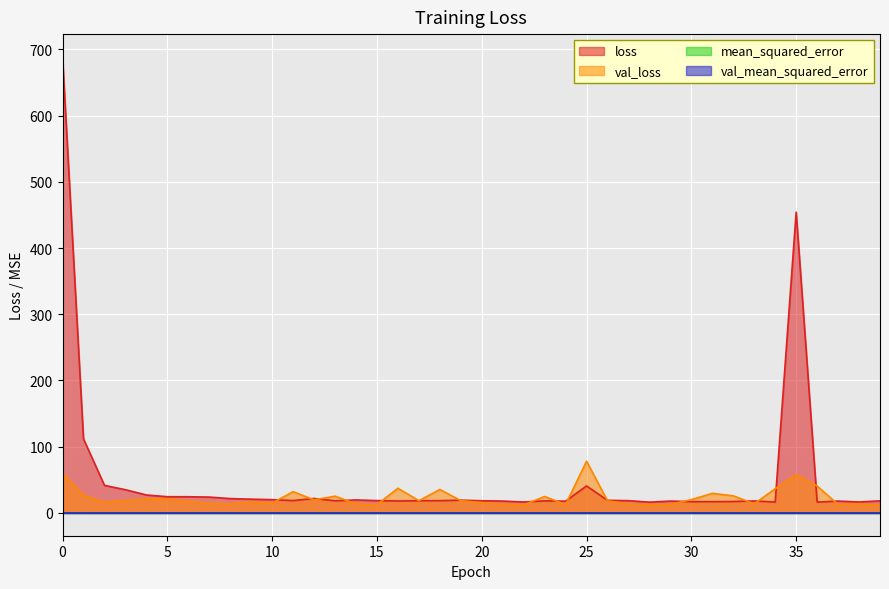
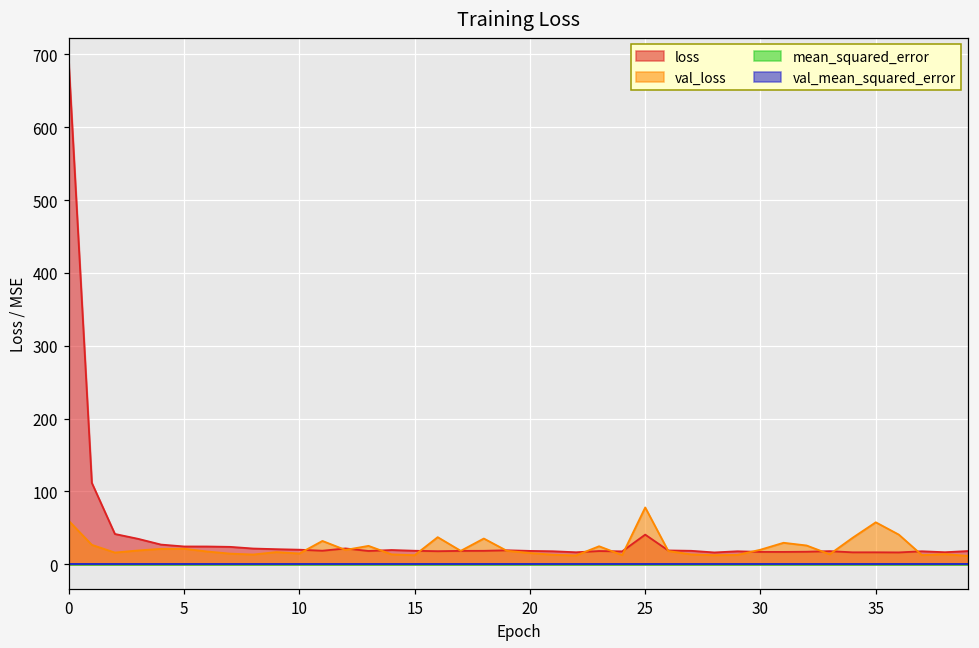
  {
    "loss": {
      "0": 690,
      "10": 20,
      "15": 20,
      "25": 40,
-     "35": 450
+     "35": 20
    },
    "val_loss": {
      "0": 60,
      "10": 10,
      "15": 10,
      "25": 80,
      "35": 60
    },
    "val_mean_squared_error": {
      "0": 0,
      "5": 0,
      "10": 0,
      "15": 0,
      "20": 0,
      "25": 0,
      "30": 0,
      "35": 0
    }
  }
